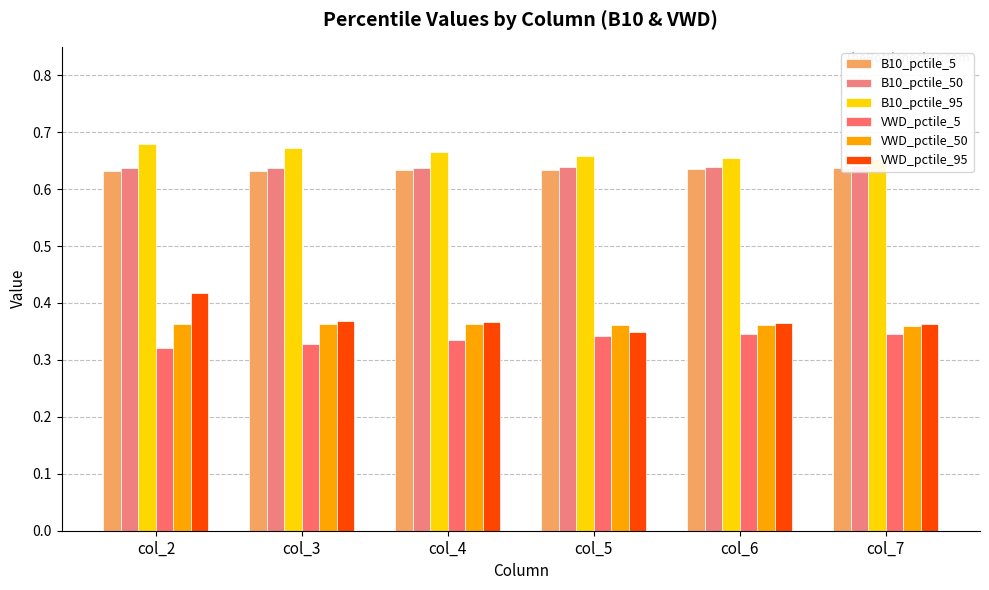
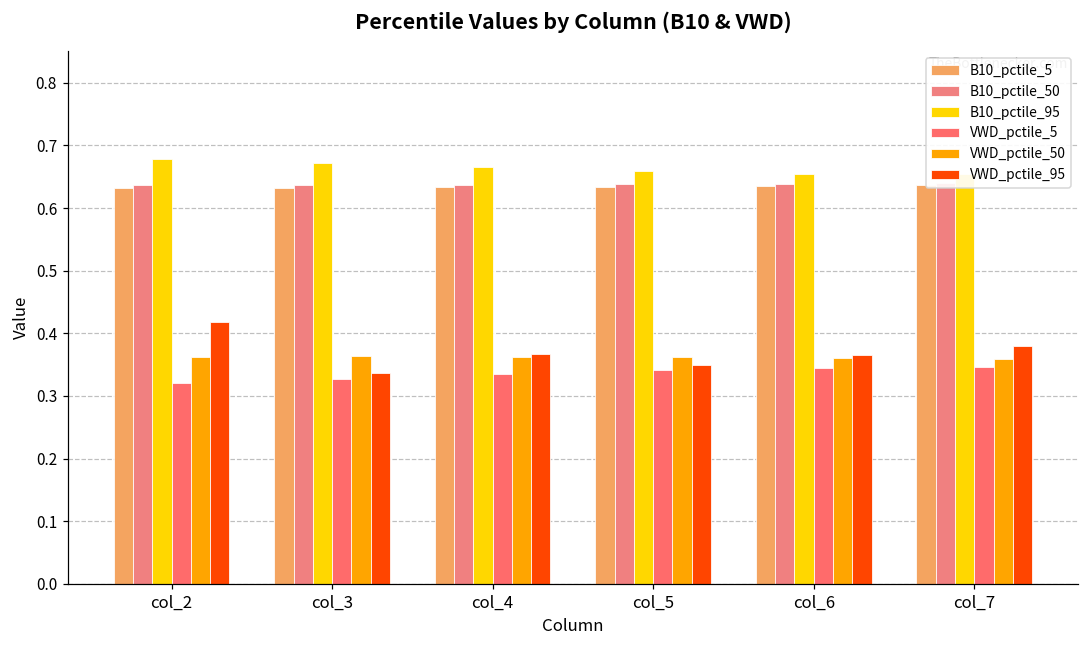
  {
    "VWD_pctile_95": {
      "col_2": 0.42,
-     "col_3": 0.37,
+     "col_3": 0.34,
      "col_4": 0.37,
      "col_5": 0.35,
      "col_6": 0.37,
-     "col_7": 0.36
+     "col_7": 0.38
    }
  }
